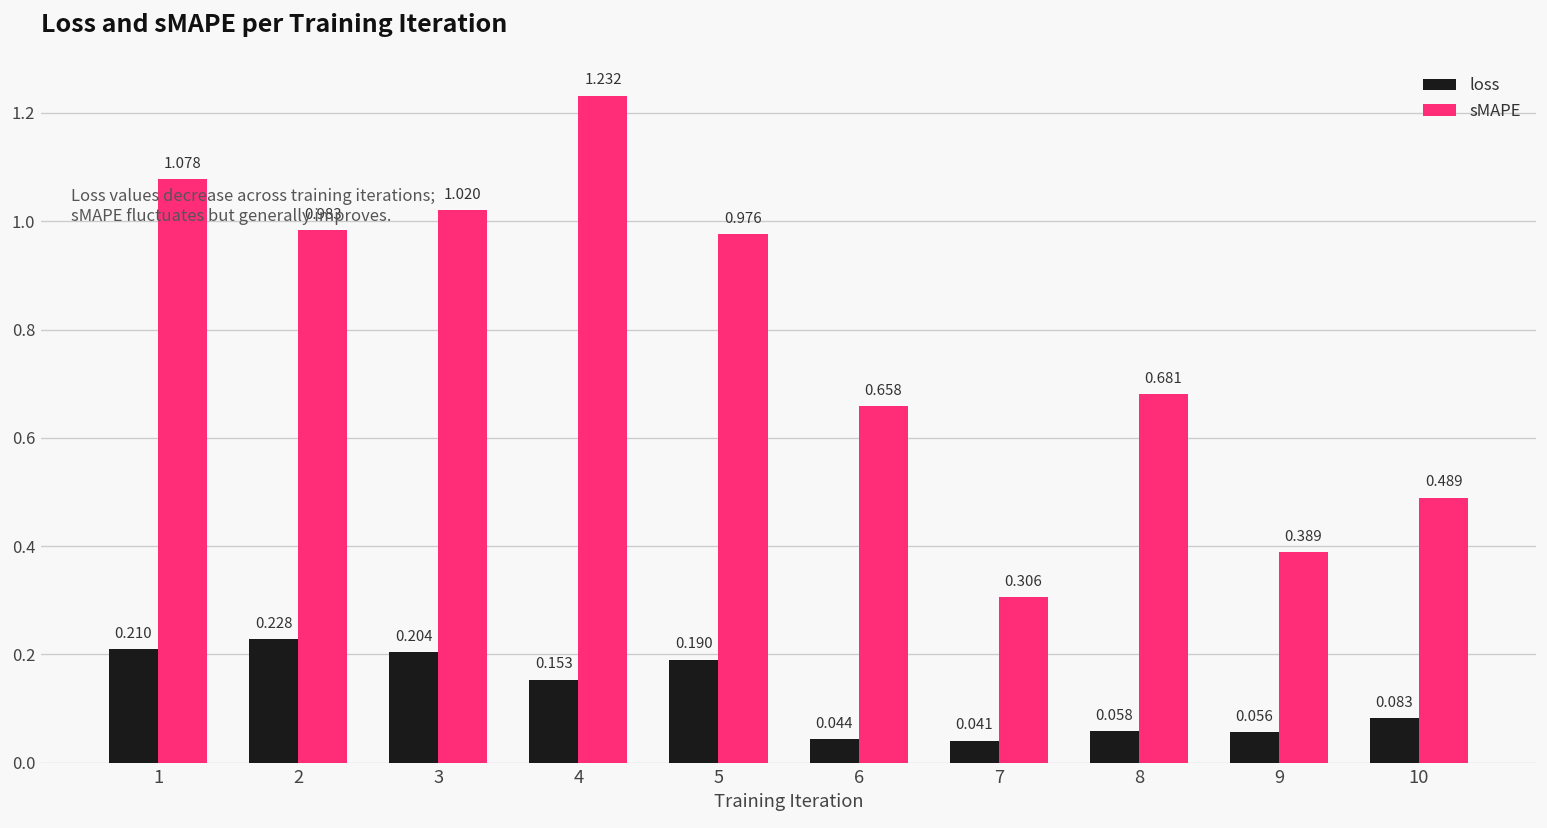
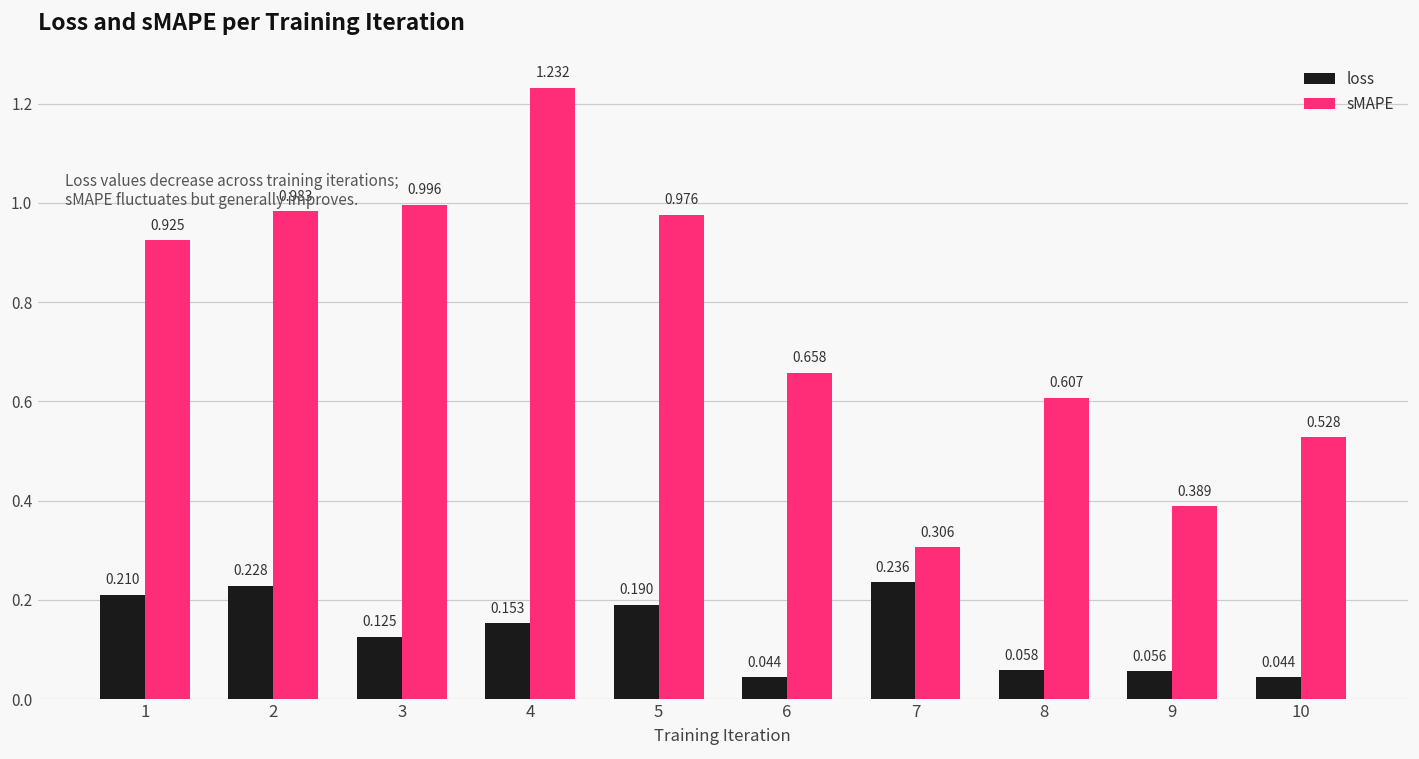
  {
    "loss": {
      "1": 0.210,
      "2": 0.228,
-     "3": 0.204,
+     "3": 0.125,
      "4": 0.153,
      "5": 0.190,
      "6": 0.044,
-     "7": 0.041,
+     "7": 0.236,
      "8": 0.058,
      "9": 0.056,
-     "10": 0.083
+     "10": 0.044
    },
    "sMAPE": {
-     "1": 1.078,
-     "3": 1.020,
+     "1": 0.925,
+     "3": 0.996,
      "4": 1.232,
      "5": 0.976,
      "6": 0.658,
      "7": 0.306,
-     "8": 0.681,
+     "8": 0.607,
      "9": 0.389,
-     "10": 0.489
+     "10": 0.528
    }
  }
